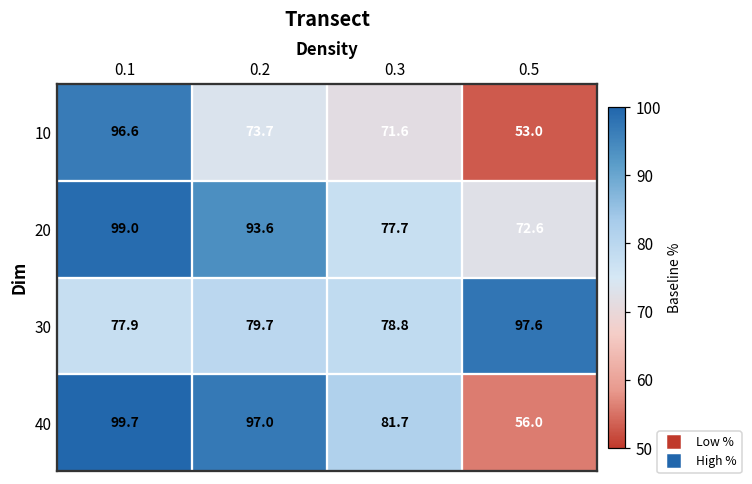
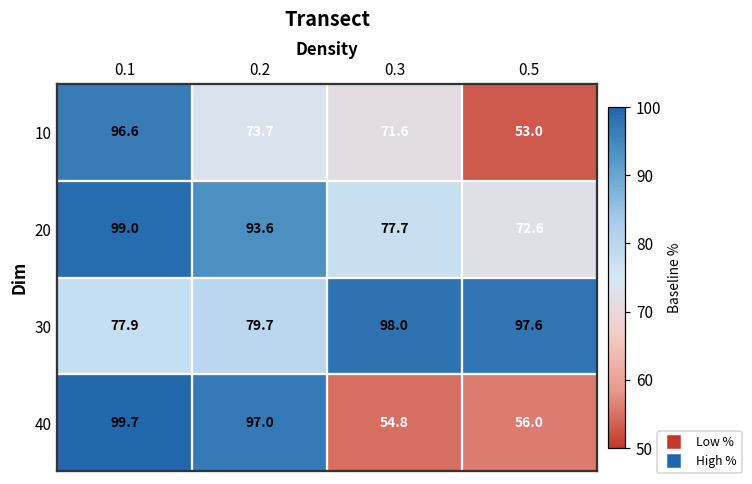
  {
    "10": {
      "0.1": 96.6,
      "0.5": 53.0
    },
    "20": {
      "0.1": 99.0,
      "0.2": 93.6,
      "0.3": 77.7
    },
    "30": {
      "0.1": 77.9,
      "0.2": 79.7,
-     "0.3": 78.8,
+     "0.3": 98.0,
      "0.5": 97.6
    },
    "40": {
      "0.1": 99.7,
      "0.2": 97.0,
-     "0.3": 81.7,
+     "0.3": 54.8,
      "0.5": 56.0
    }
  }
